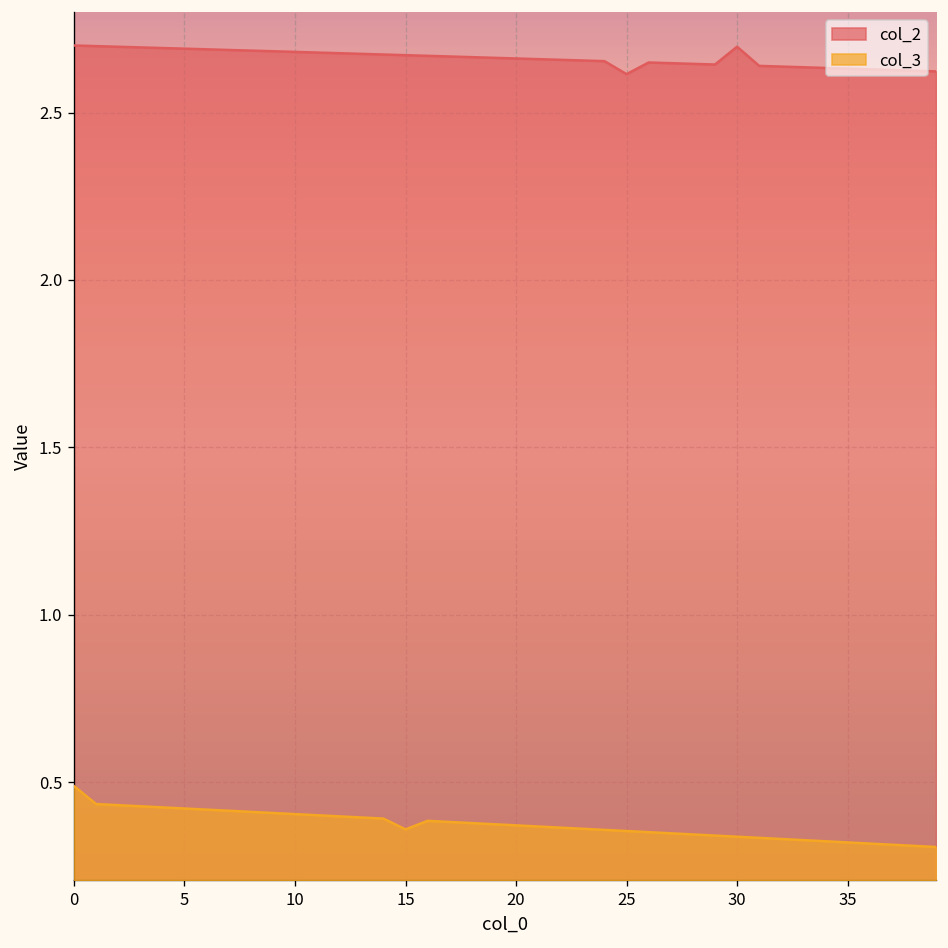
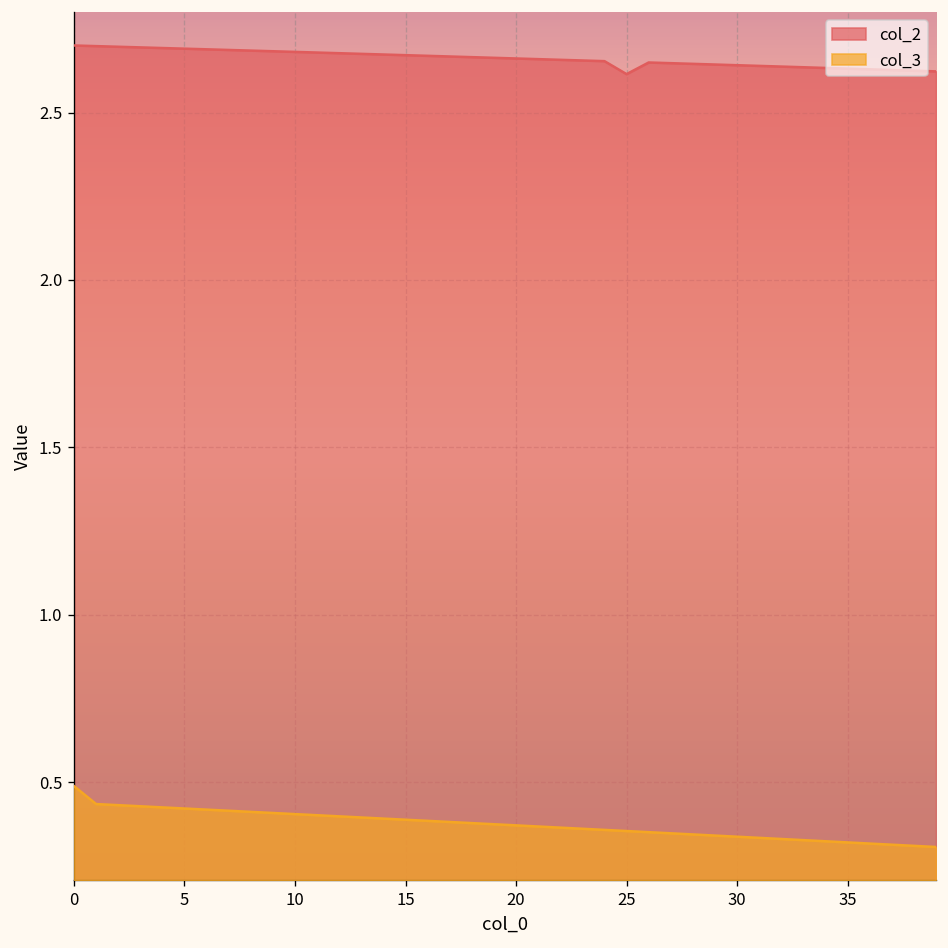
  {
    "col_2": {
      "0": 2.70,
      "5": 2.69,
      "10": 2.68,
      "15": 2.67,
      "20": 2.66,
      "25": 2.61,
-     "30": 2.70
+     "30": 2.64
    },
    "col_3": {
      "0": 0.49,
      "5": 0.42,
      "10": 0.40,
-     "15": 0.36,
+     "15": 0.39,
      "20": 0.37,
      "25": 0.35,
      "30": 0.34,
      "35": 0.32
    }
  }
